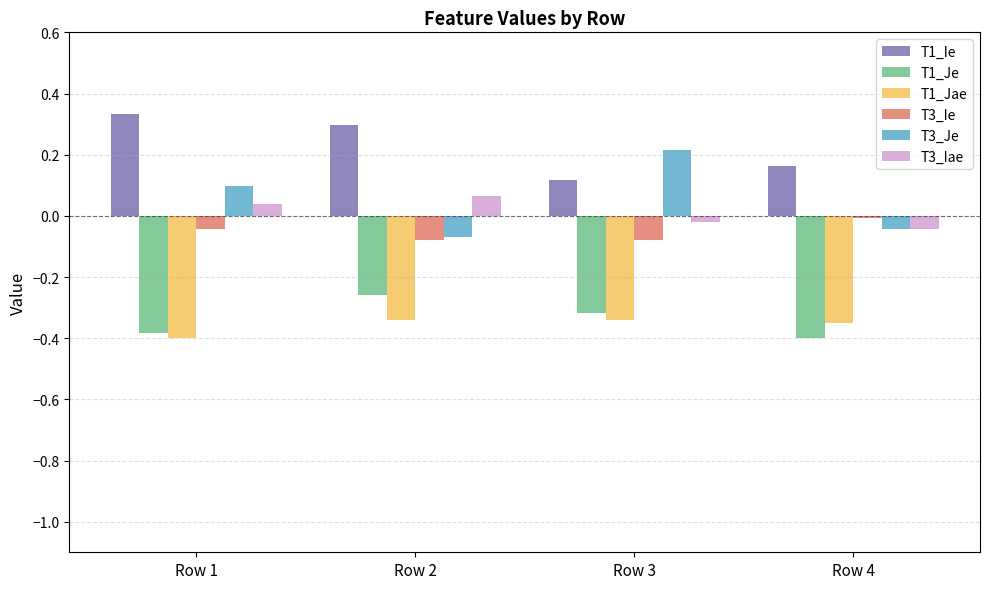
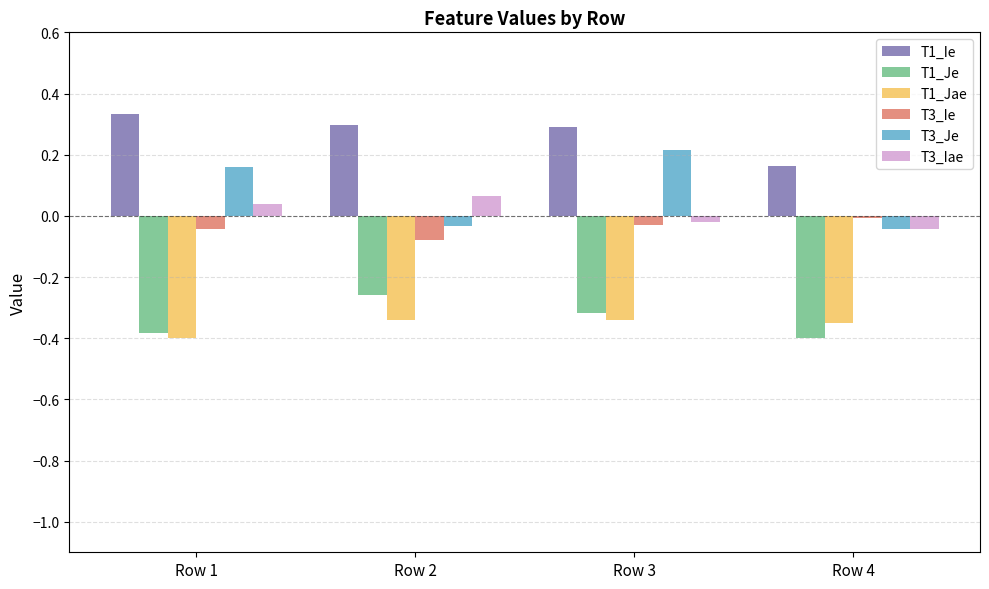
  {
    "T1_Ie": {
      "Row 1": 0.33,
      "Row 2": 0.30,
-     "Row 3": 0.12,
+     "Row 3": 0.29,
      "Row 4": 0.16
    },
    "T1_Je": {
      "Row 1": -0.38,
      "Row 2": -0.26,
      "Row 3": -0.32,
      "Row 4": -0.40
    },
    "T1_Jae": {
      "Row 1": -0.40,
      "Row 2": -0.34,
      "Row 3": -0.34,
      "Row 4": -0.35
    },
    "T3_Ie": {
      "Row 1": -0.04,
      "Row 2": -0.08,
-     "Row 3": -0.08
+     "Row 3": -0.03
    },
    "T3_Je": {
-     "Row 1": 0.10,
-     "Row 2": -0.07,
+     "Row 1": 0.16,
+     "Row 2": -0.03,
      "Row 3": 0.22,
      "Row 4": -0.04
    },
    "T3_Iae": {
      "Row 1": 0.04,
      "Row 2": 0.06,
      "Row 3": -0.02,
      "Row 4": -0.04
    }
  }
